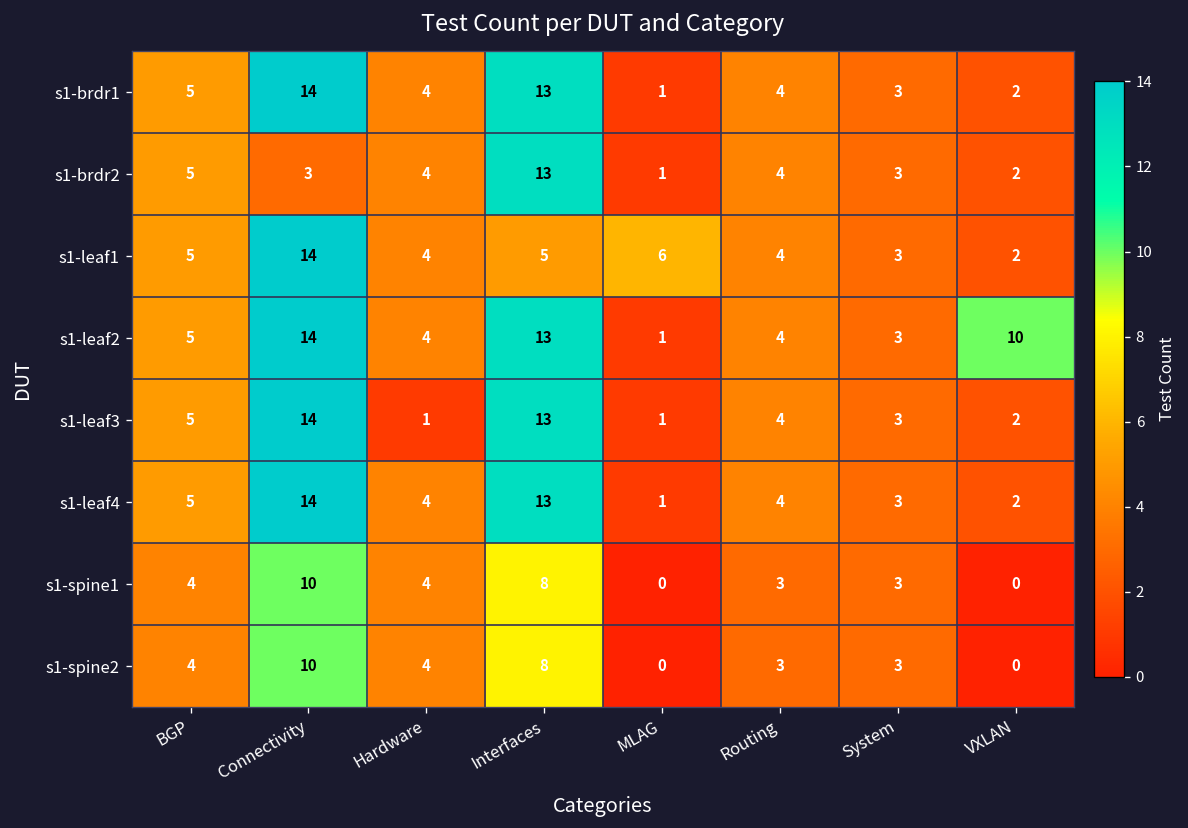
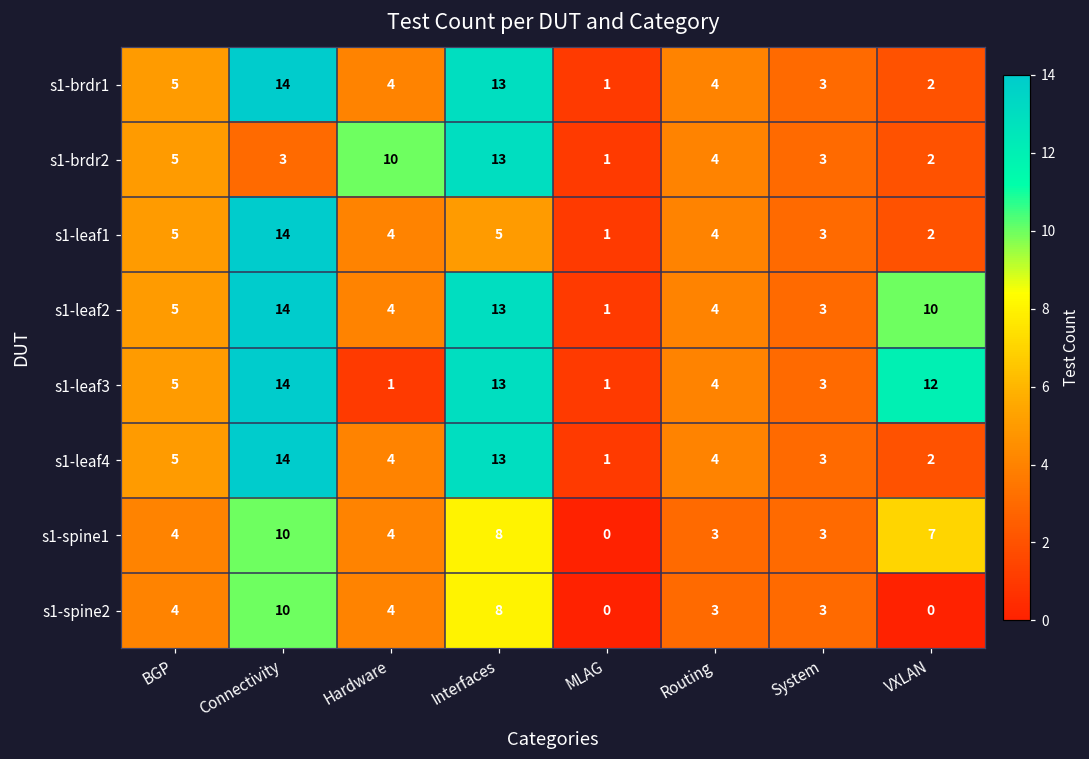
  {
    "s1-brdr1": {
      "BGP": 5,
      "Connectivity": 14,
      "Hardware": 4,
      "Interfaces": 13,
      "MLAG": 1,
      "Routing": 4,
      "System": 3,
      "VXLAN": 2
    },
    "s1-brdr2": {
      "BGP": 5,
      "Connectivity": 3,
-     "Hardware": 4,
+     "Hardware": 10,
      "Interfaces": 13,
      "MLAG": 1,
      "Routing": 4,
      "System": 3,
      "VXLAN": 2
    },
    "s1-leaf1": {
      "BGP": 5,
      "Connectivity": 14,
      "Hardware": 4,
      "Interfaces": 5,
-     "MLAG": 6,
+     "MLAG": 1,
      "Routing": 4,
      "System": 3,
      "VXLAN": 2
    },
    "s1-leaf2": {
      "BGP": 5,
      "Connectivity": 14,
      "Hardware": 4,
      "Interfaces": 13,
      "MLAG": 1,
      "Routing": 4,
      "System": 3,
      "VXLAN": 10
    },
    "s1-leaf3": {
      "BGP": 5,
      "Connectivity": 14,
      "Hardware": 1,
      "Interfaces": 13,
      "MLAG": 1,
      "Routing": 4,
      "System": 3,
-     "VXLAN": 2
+     "VXLAN": 12
    },
    "s1-leaf4": {
      "BGP": 5,
      "Connectivity": 14,
      "Hardware": 4,
      "Interfaces": 13,
      "MLAG": 1,
      "Routing": 4,
      "System": 3,
      "VXLAN": 2
    },
    "s1-spine1": {
      "BGP": 4,
      "Connectivity": 10,
      "Hardware": 4,
      "Interfaces": 8,
      "MLAG": 0,
      "Routing": 3,
      "System": 3,
-     "VXLAN": 0
+     "VXLAN": 7
    },
    "s1-spine2": {
      "BGP": 4,
      "Connectivity": 10,
      "Hardware": 4,
      "Interfaces": 8,
      "MLAG": 0,
      "Routing": 3,
      "System": 3,
      "VXLAN": 0
    }
  }
